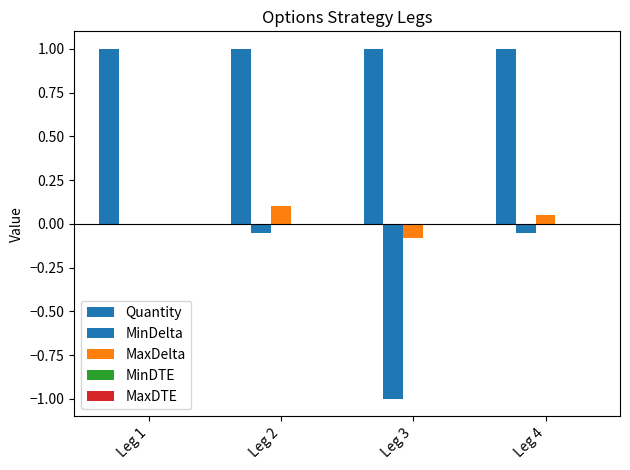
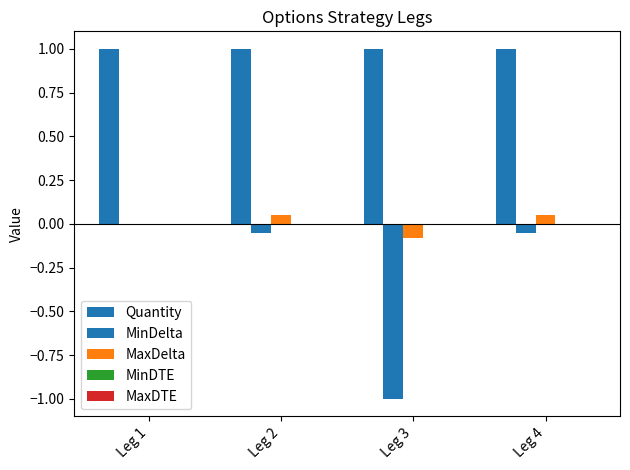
  {
    "MaxDelta": {
      "Leg 1": 0.00,
-     "Leg 2": 0.10,
+     "Leg 2": 0.05,
      "Leg 3": -0.08,
      "Leg 4": 0.05
    },
    "MinDTE": {
      "Leg 1": 0.00,
      "Leg 2": 0.00,
      "Leg 3": 0.00,
      "Leg 4": 0.00
    },
    "MaxDTE": {
      "Leg 1": 0.00,
      "Leg 2": 0.00,
      "Leg 3": 0.00,
      "Leg 4": 0.00
    }
  }
